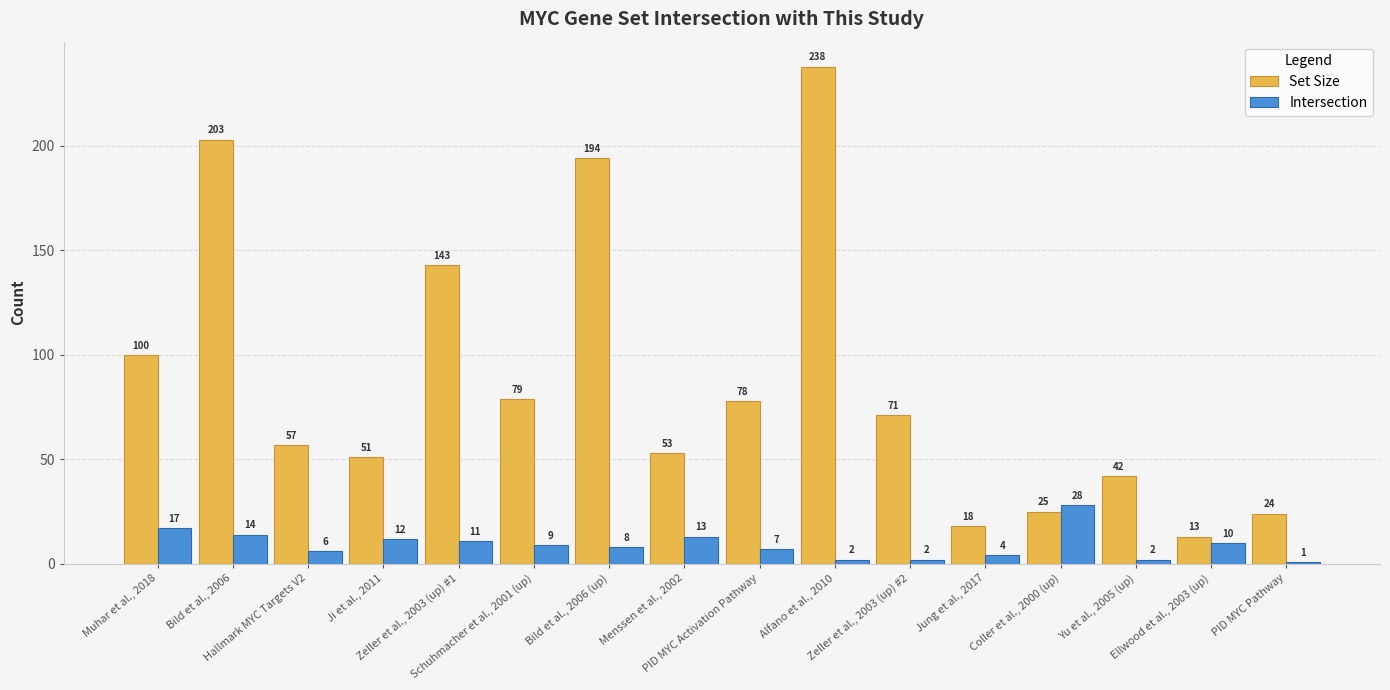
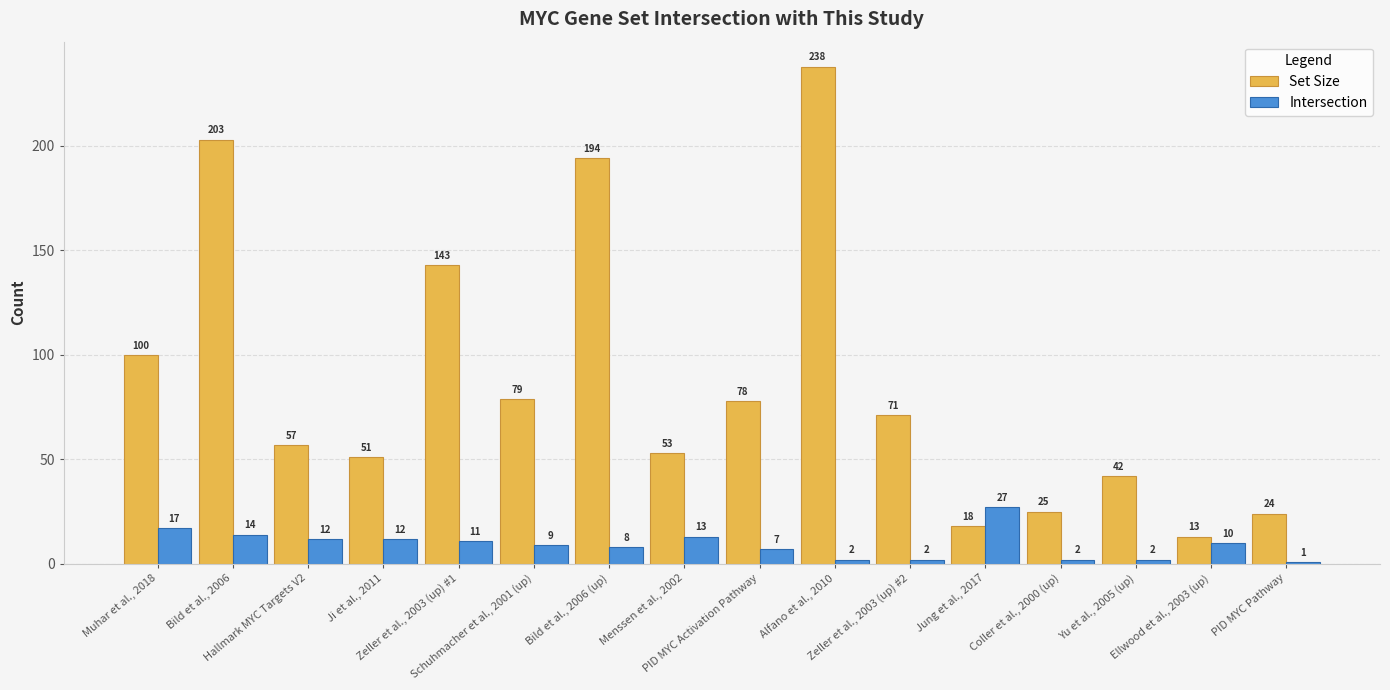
  {
    "Set Size": {
      "Muhar et al., 2018": 100,
      "Bild et al., 2006": 203,
      "Hallmark MYC Targets V2": 57,
      "Ji et al., 2011": 51,
      "Zeller et al., 2003 (up) #1": 143,
      "Schuhmacher et al., 2001 (up)": 79,
      "Bild et al., 2006 (up)": 194,
      "Menssen et al., 2002": 53,
      "PID MYC Activation Pathway": 78,
      "Alfano et al., 2010": 238,
      "Zeller et al., 2003 (up) #2": 71,
      "Jung et al., 2017": 18,
      "Coller et al., 2000 (up)": 25,
      "Yu et al., 2005 (up)": 42,
      "Ellwood et al., 2003 (up)": 13,
      "PID MYC Pathway": 24
    },
    "Intersection": {
      "Muhar et al., 2018": 17,
      "Bild et al., 2006": 14,
-     "Hallmark MYC Targets V2": 6,
+     "Hallmark MYC Targets V2": 12,
      "Ji et al., 2011": 12,
      "Zeller et al., 2003 (up) #1": 11,
      "Schuhmacher et al., 2001 (up)": 9,
      "Bild et al., 2006 (up)": 8,
      "Menssen et al., 2002": 13,
      "PID MYC Activation Pathway": 7,
      "Alfano et al., 2010": 2,
      "Zeller et al., 2003 (up) #2": 2,
-     "Jung et al., 2017": 4,
-     "Coller et al., 2000 (up)": 28,
+     "Jung et al., 2017": 27,
+     "Coller et al., 2000 (up)": 2,
      "Yu et al., 2005 (up)": 2,
      "Ellwood et al., 2003 (up)": 10,
      "PID MYC Pathway": 1
    }
  }
